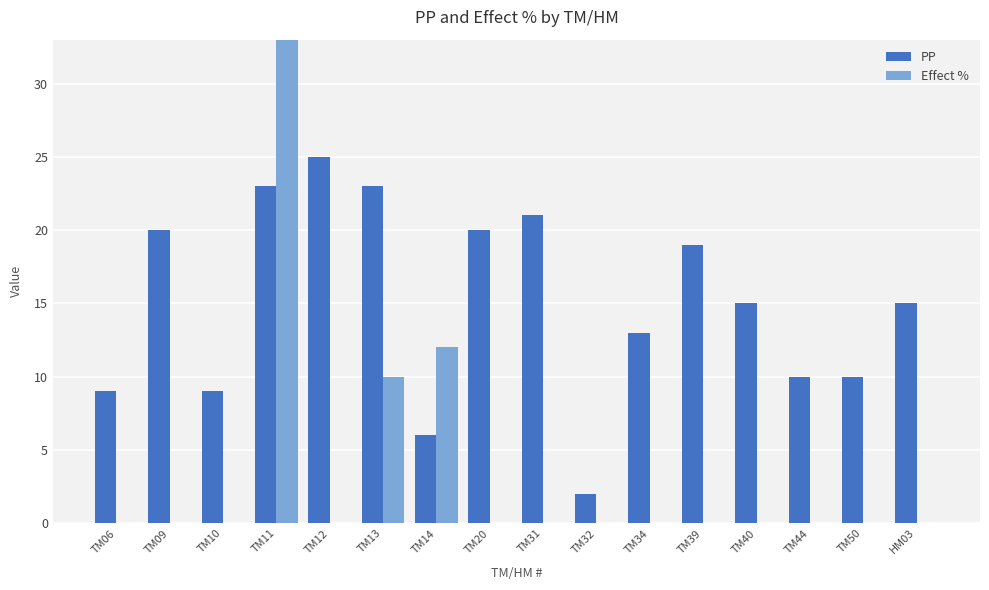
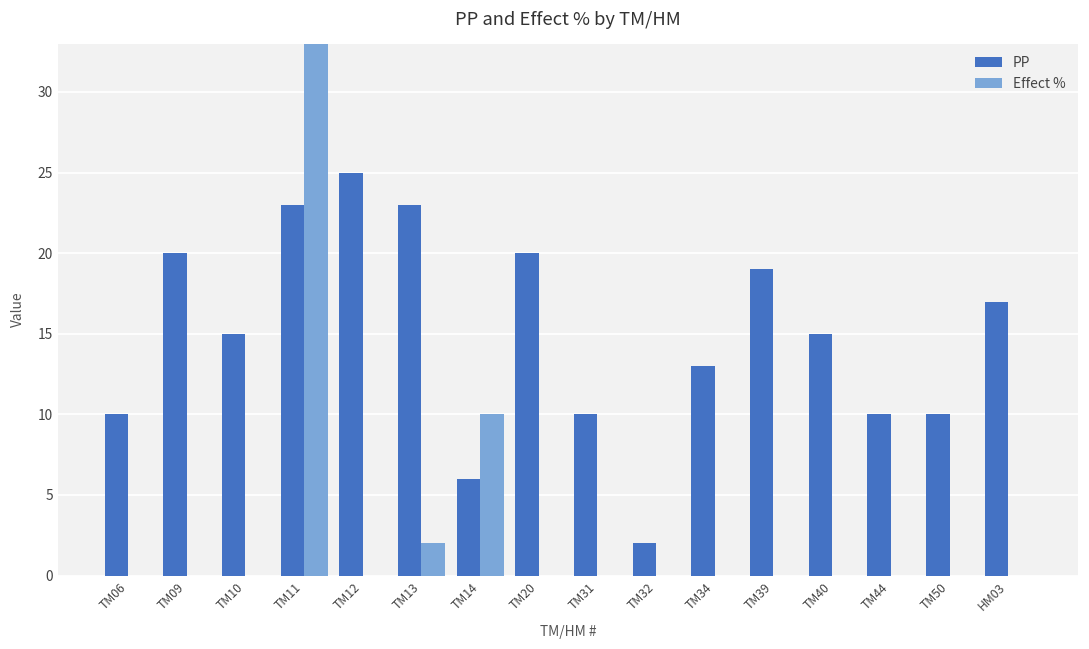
  {
    "PP": {
-     "TM06": 9,
+     "TM06": 10,
      "TM09": 20,
-     "TM10": 9,
+     "TM10": 15,
      "TM11": 23,
      "TM12": 25,
      "TM13": 23,
      "TM14": 6,
      "TM20": 20,
-     "TM31": 21,
+     "TM31": 10,
      "TM32": 2,
      "TM34": 13,
      "TM39": 19,
      "TM40": 15,
      "TM44": 10,
      "TM50": 10,
-     "HM03": 15
+     "HM03": 17
    },
    "Effect %": {
      "TM06": 0,
      "TM09": 0,
      "TM10": 0,
      "TM11": 33,
      "TM12": 0,
-     "TM13": 10,
-     "TM14": 12,
+     "TM13": 2,
+     "TM14": 10,
      "TM20": 0,
      "TM31": 0,
      "TM32": 0,
      "TM34": 0,
      "TM39": 0,
      "TM40": 0,
      "TM44": 0,
      "TM50": 0,
      "HM03": 0
    }
  }
